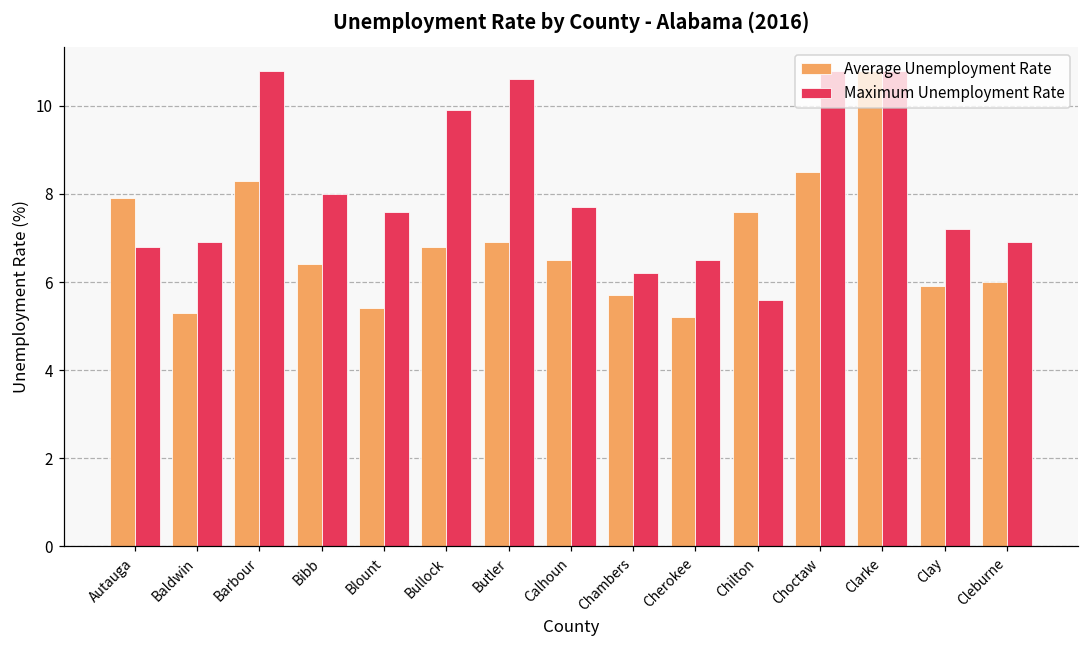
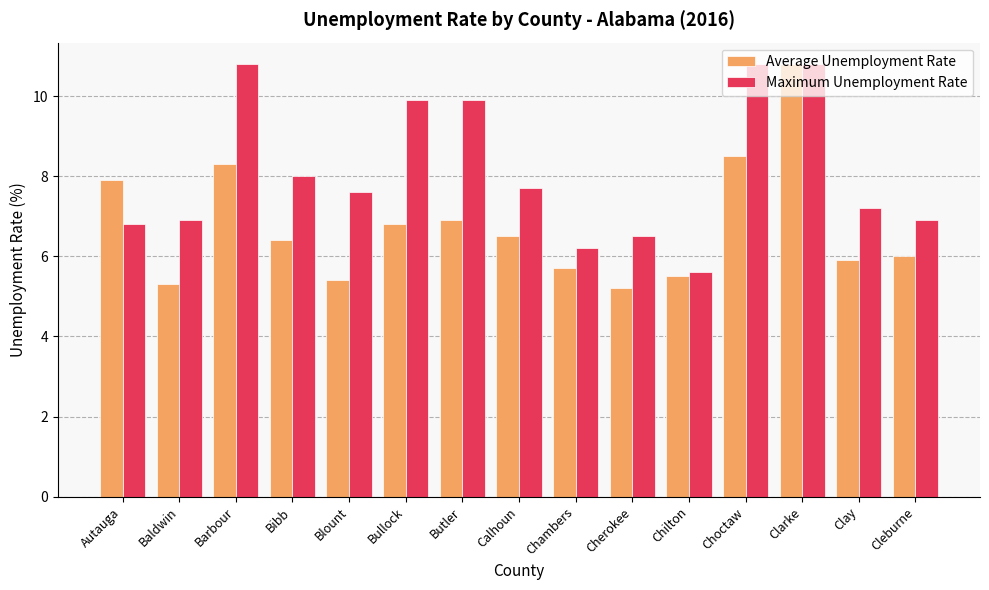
  {
    "Average Unemployment Rate": {
      "Autauga": 7.9,
      "Baldwin": 5.3,
      "Barbour": 8.3,
      "Bibb": 6.4,
      "Blount": 5.4,
      "Bullock": 6.8,
      "Butler": 6.9,
      "Calhoun": 6.5,
      "Chambers": 5.7,
      "Cherokee": 5.2,
-     "Chilton": 7.6,
+     "Chilton": 5.5,
      "Choctaw": 8.5,
      "Clay": 5.9,
      "Cleburne": 6.0
    },
    "Maximum Unemployment Rate": {
      "Autauga": 6.8,
      "Baldwin": 6.9,
      "Barbour": 10.8,
      "Bibb": 8.0,
      "Blount": 7.6,
      "Bullock": 9.9,
-     "Butler": 10.6,
+     "Butler": 9.9,
      "Calhoun": 7.7,
      "Chambers": 6.2,
      "Cherokee": 6.5,
      "Chilton": 5.6,
      "Clay": 7.2,
      "Cleburne": 6.9
    }
  }
